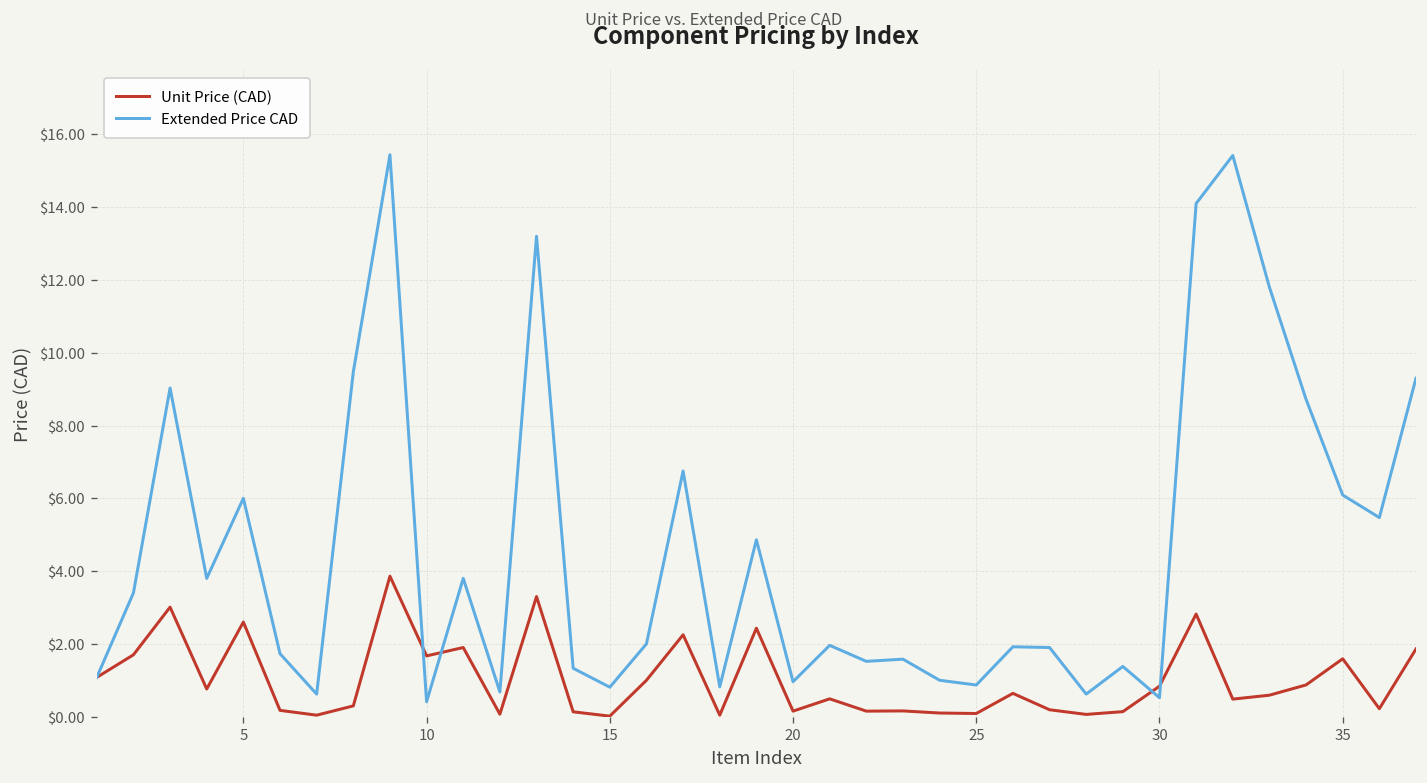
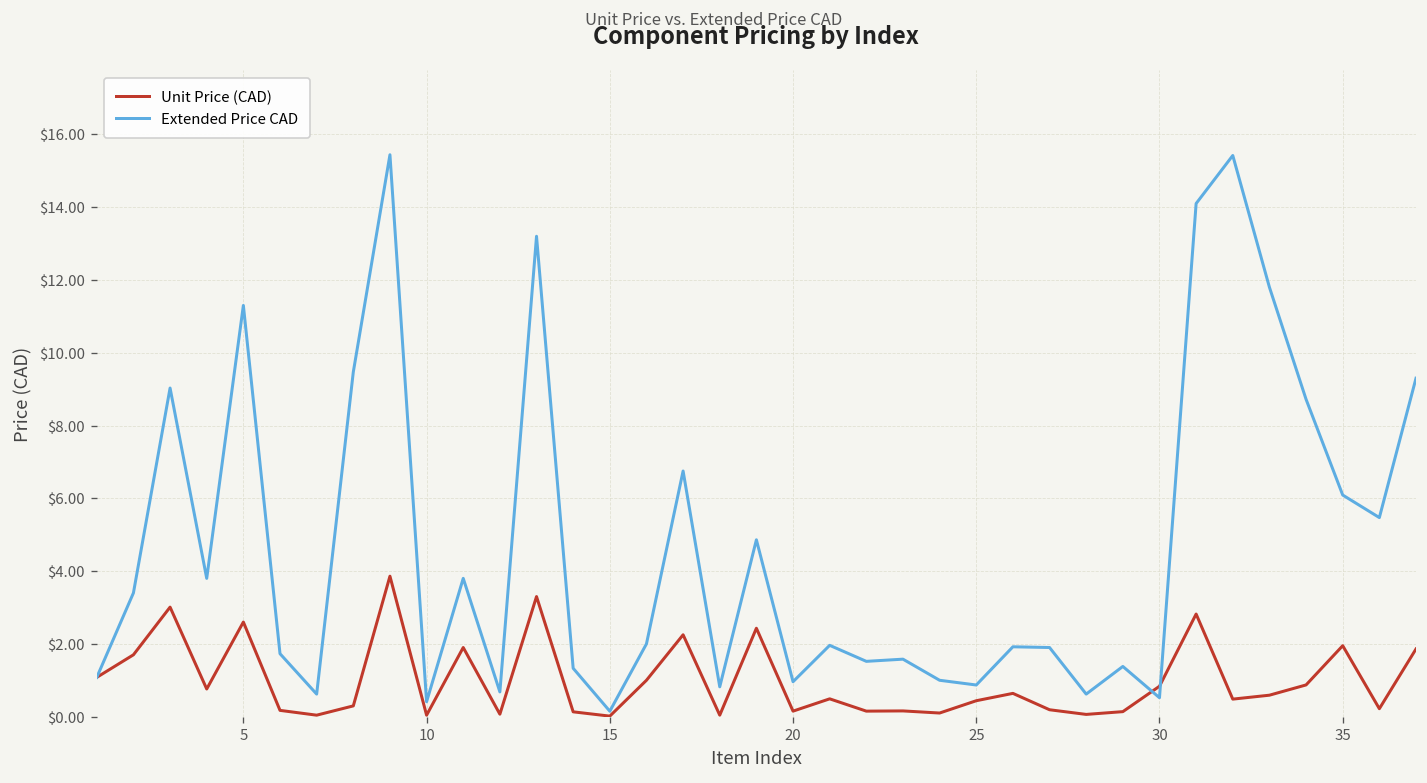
  {
    "Unit Price (CAD)": {
      "5": "$2.6",
-     "10": "$1.7",
+     "10": "$0.0",
      "15": "$0.0",
      "20": "$0.2",
-     "25": "$0.1",
+     "25": "$0.4",
      "30": "$0.8",
-     "35": "$1.6"
+     "35": "$2.0"
    },
    "Extended Price CAD": {
-     "5": "$6.0",
+     "5": "$11.3",
      "10": "$0.4",
-     "15": "$0.8",
+     "15": "$0.2",
      "20": "$1.0",
      "25": "$0.9",
      "30": "$0.5",
      "35": "$6.1"
    }
  }
